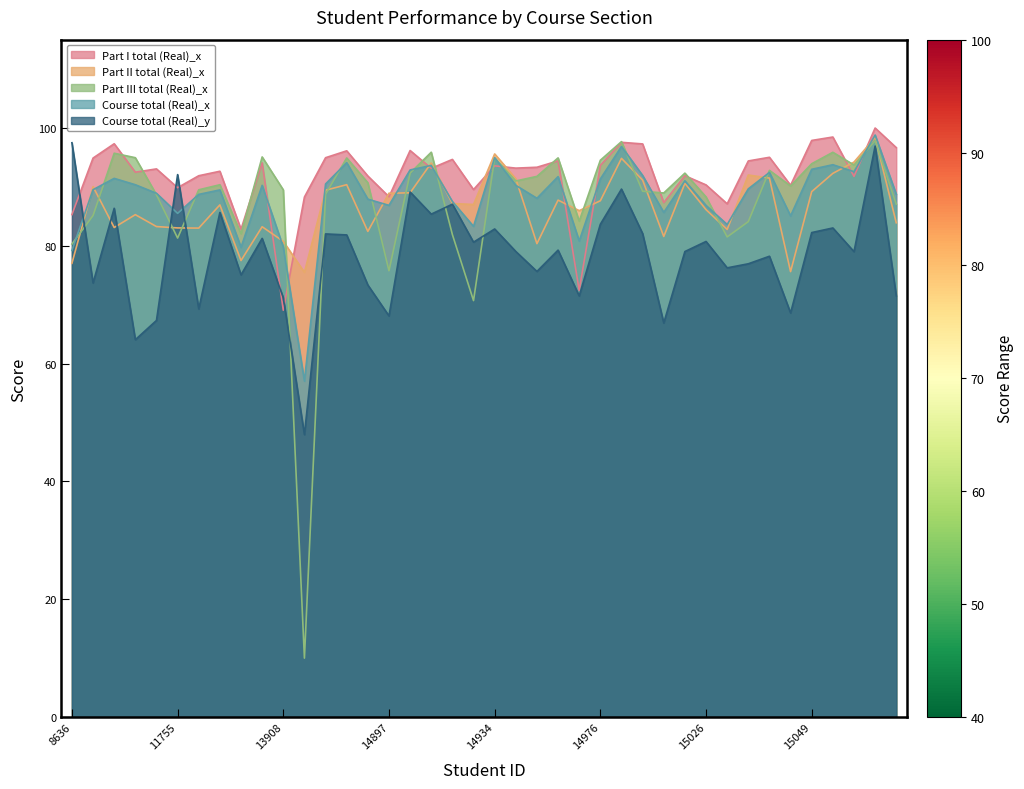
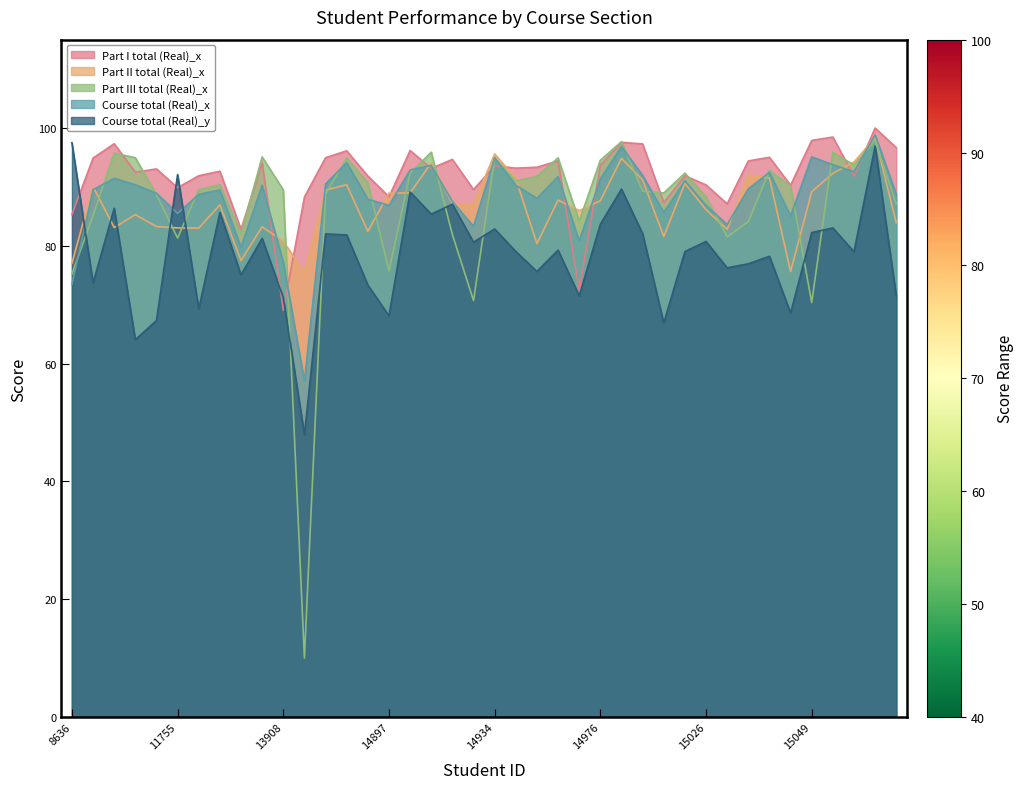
  {
    "Part III total (Real)_x": {
-     "8636": 80,
+     "8636": 75,
      "11755": 81,
      "13908": 90,
      "14897": 76,
      "14976": 95,
      "15026": 88,
-     "15049": 94
+     "15049": 70
    },
    "Course total (Real)_x": {
-     "8636": 79,
+     "8636": 73,
      "11755": 86,
-     "13908": 80,
+     "13908": 77,
      "14897": 87,
      "14976": 91,
      "15026": 87,
-     "15049": 93
+     "15049": 95
    },
    "Course total (Real)_y": {
      "8636": 98,
      "11755": 92,
      "13908": 71,
      "14897": 68,
      "14934": 83,
      "14976": 84,
      "15026": 81,
      "15049": 82
    }
  }
